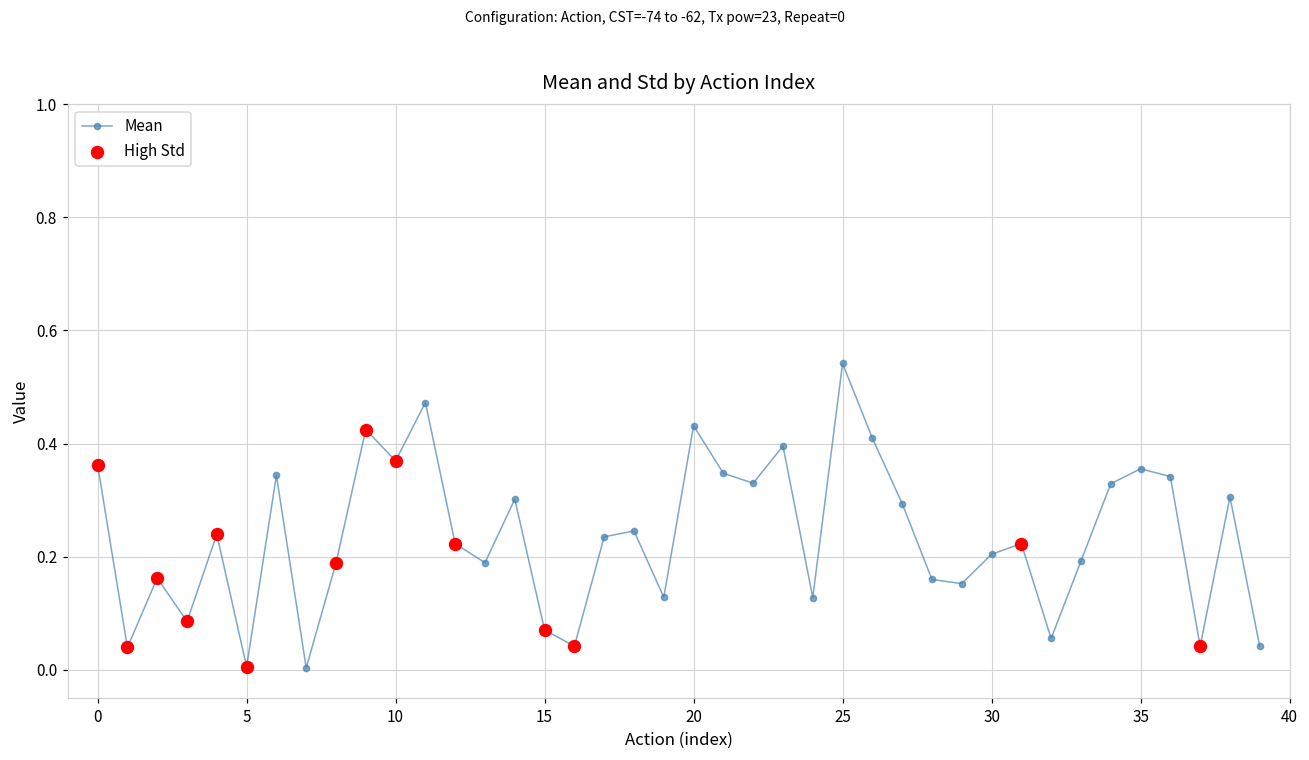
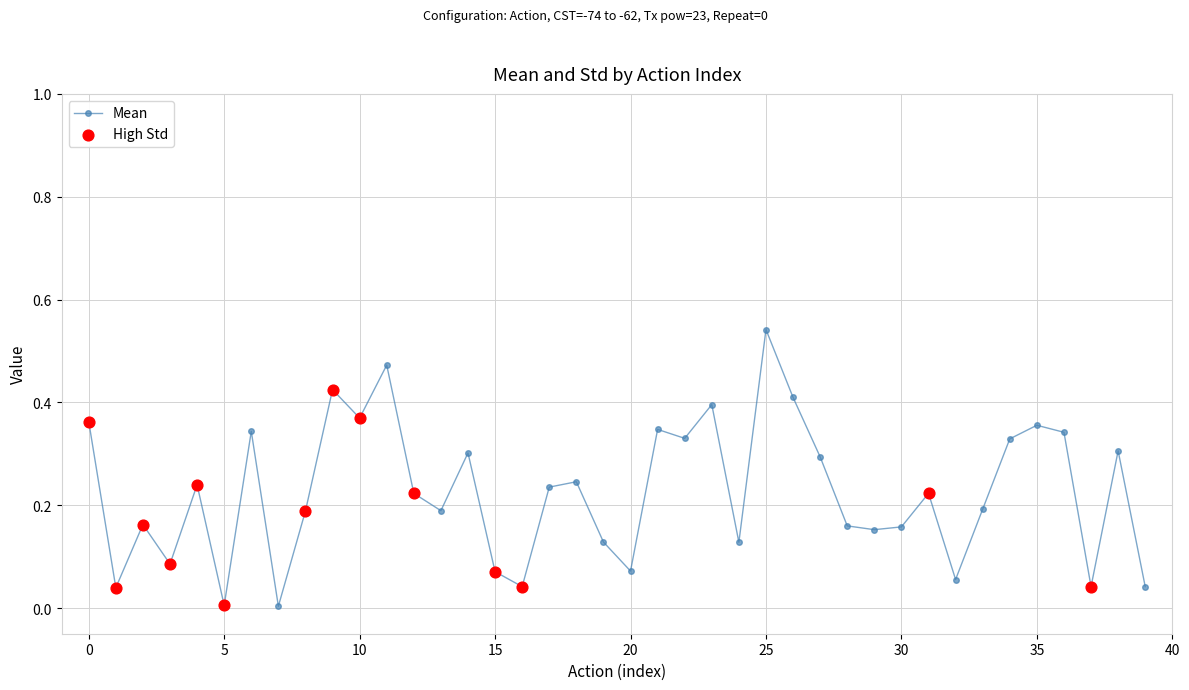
  {
    "Mean": {
-     "20": 0.43,
+     "20": 0.07,
      "25": 0.54,
-     "30": 0.20,
+     "30": 0.16,
      "35": 0.36
    }
  }
